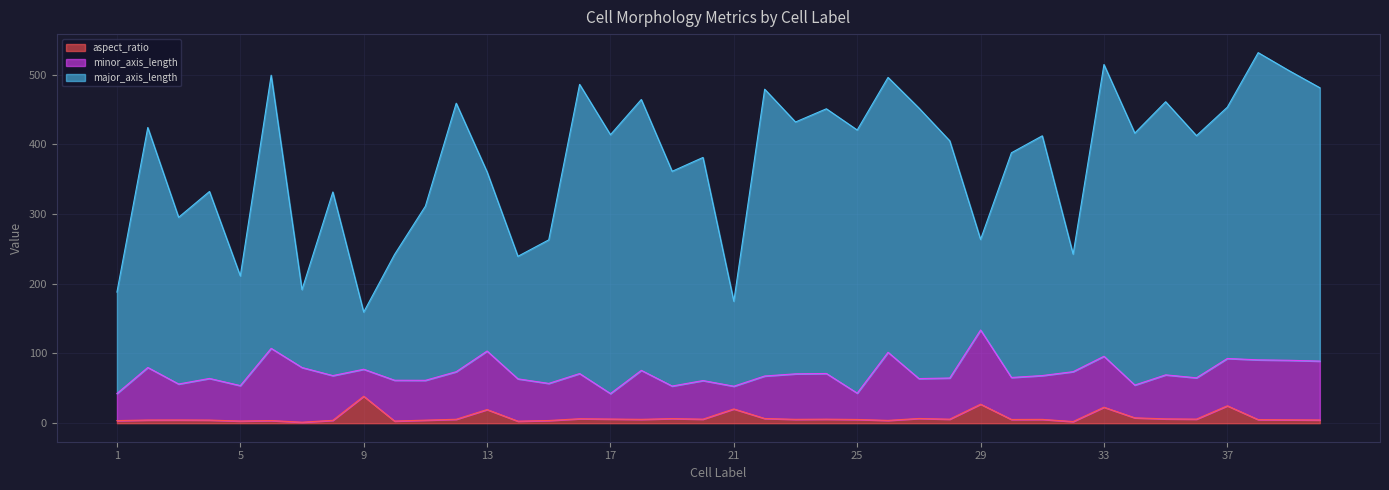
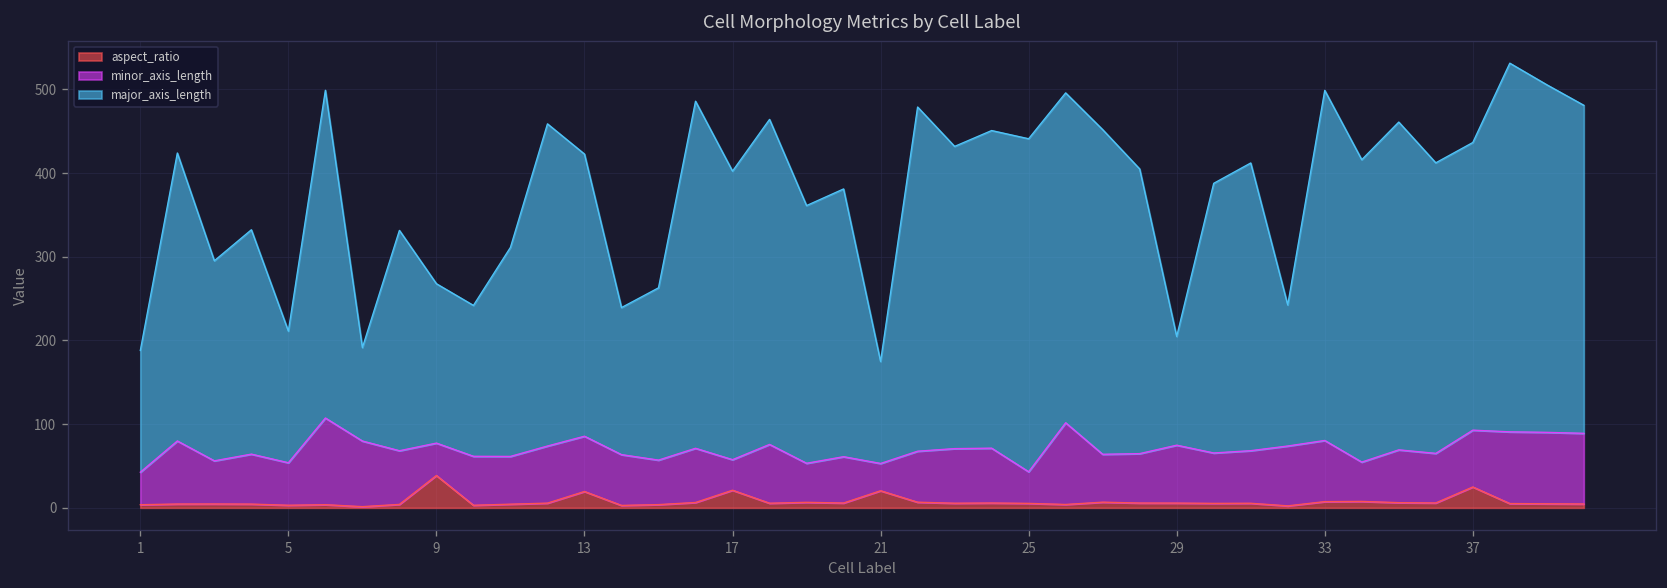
  {
    "aspect_ratio": {
      "1": 0,
      "5": 0,
      "9": 40,
      "13": 20,
-     "17": 10,
+     "17": 20,
      "21": 20,
      "25": 10,
-     "29": 30,
-     "33": 20,
+     "29": 10,
+     "33": 10,
      "37": 20
    },
    "minor_axis_length": {
      "1": 40,
      "5": 50,
      "9": 40,
-     "13": 80,
+     "13": 70,
      "17": 40,
      "21": 30,
      "25": 40,
-     "29": 110,
+     "29": 70,
      "33": 70,
      "37": 70
    },
    "major_axis_length": {
      "1": 150,
      "5": 160,
-     "9": 80,
-     "13": 260,
-     "17": 370,
+     "9": 190,
+     "13": 340,
+     "17": 340,
      "21": 120,
-     "25": 380,
+     "25": 400,
      "29": 130,
      "33": 420,
-     "37": 360
+     "37": 340
    }
  }
